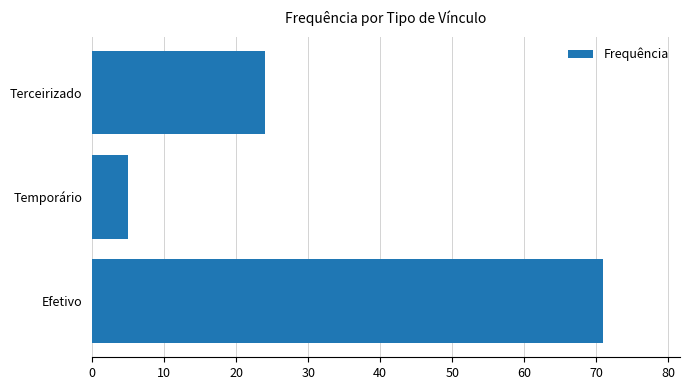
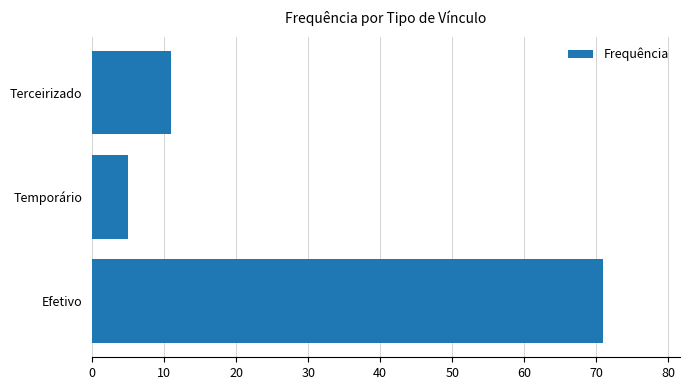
  {
-   "Terceirizado": 24,
+   "Terceirizado": 11,
    "Temporário": 5,
    "Efetivo": 71
  }
